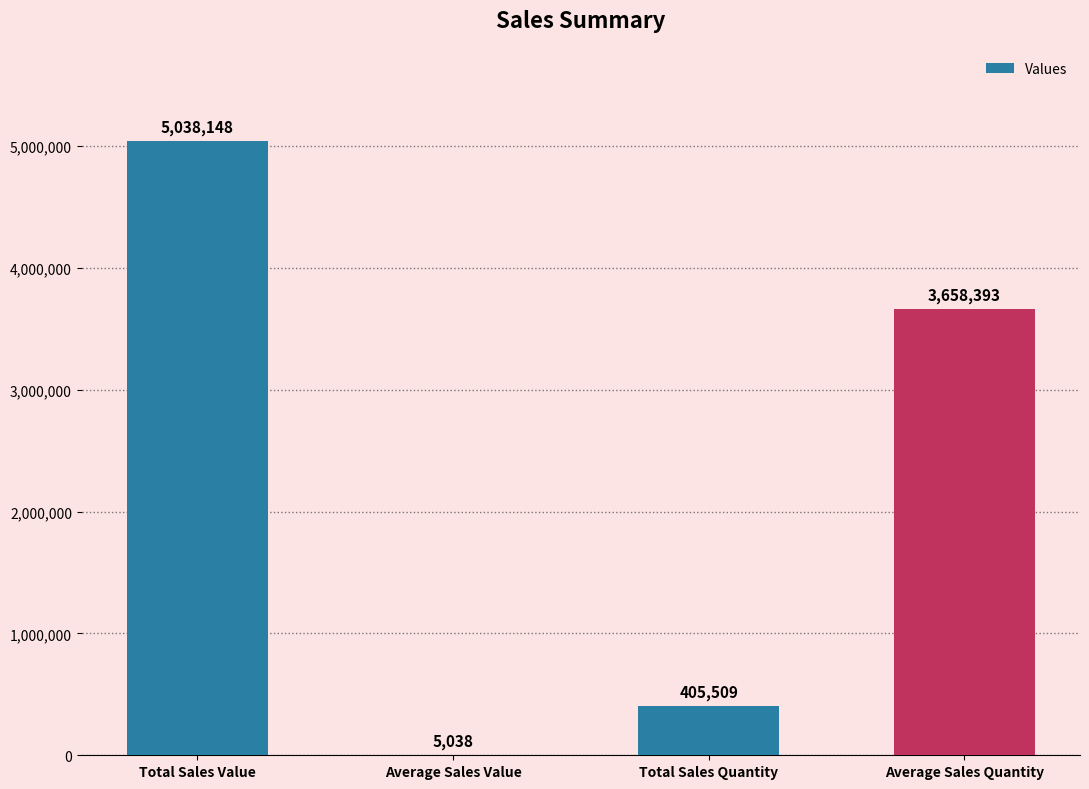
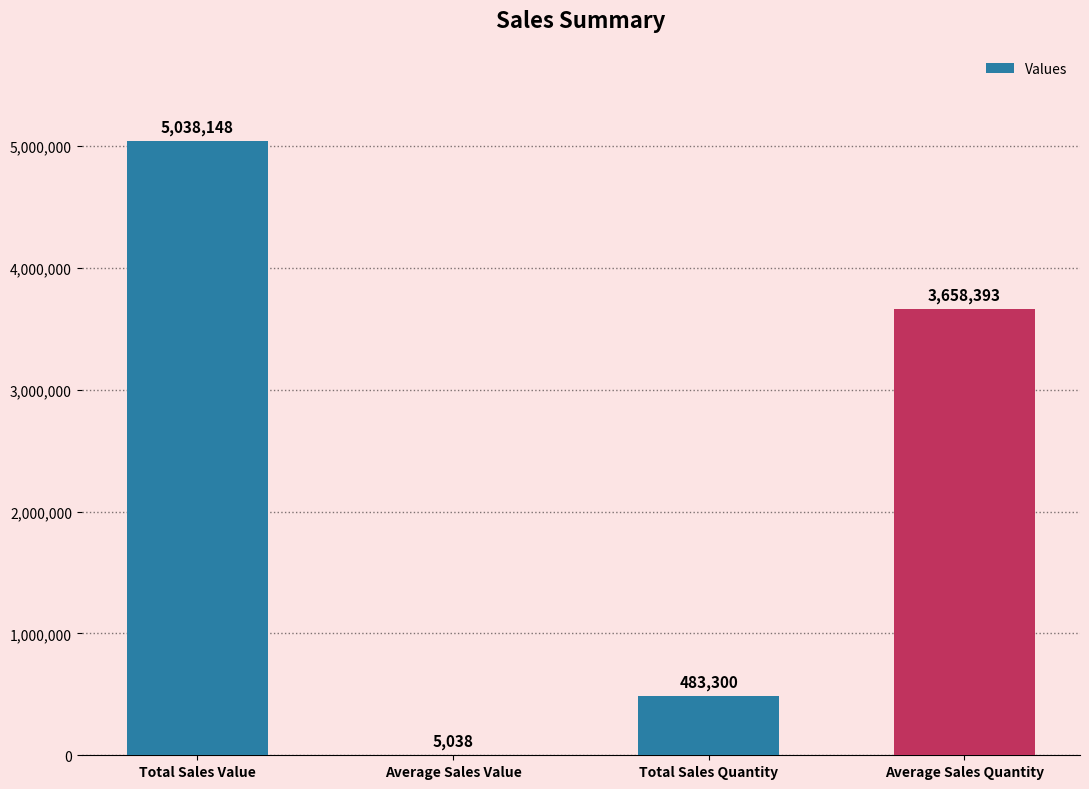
  {
    "Total Sales Value": "5,038,148",
    "Average Sales Value": "5,038",
-   "Total Sales Quantity": "405,509",
+   "Total Sales Quantity": "483,300",
    "Average Sales Quantity": "3,658,393"
  }
